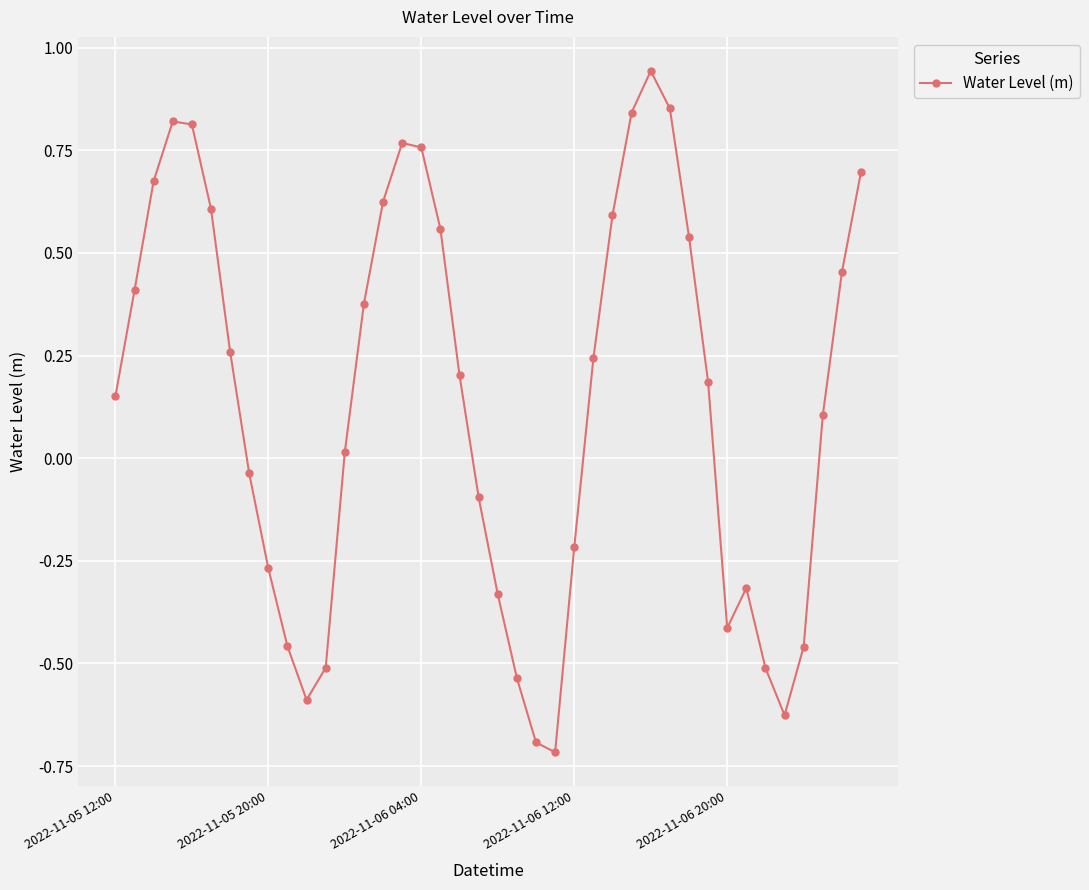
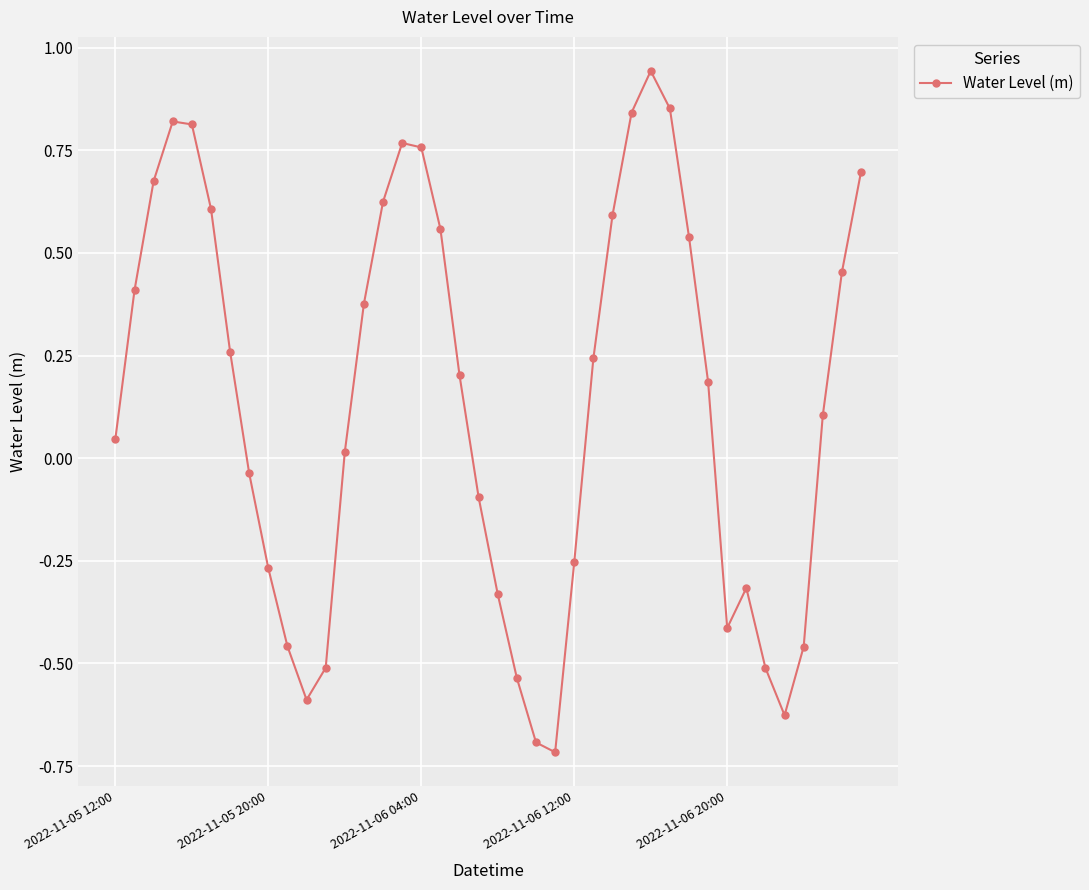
  {
-   "2022-11-05 12:00": 0.15,
+   "2022-11-05 12:00": 0.05,
    "2022-11-05 20:00": -0.27,
    "2022-11-06 04:00": 0.76,
-   "2022-11-06 12:00": -0.22,
+   "2022-11-06 12:00": -0.25,
    "2022-11-06 20:00": -0.41
  }
